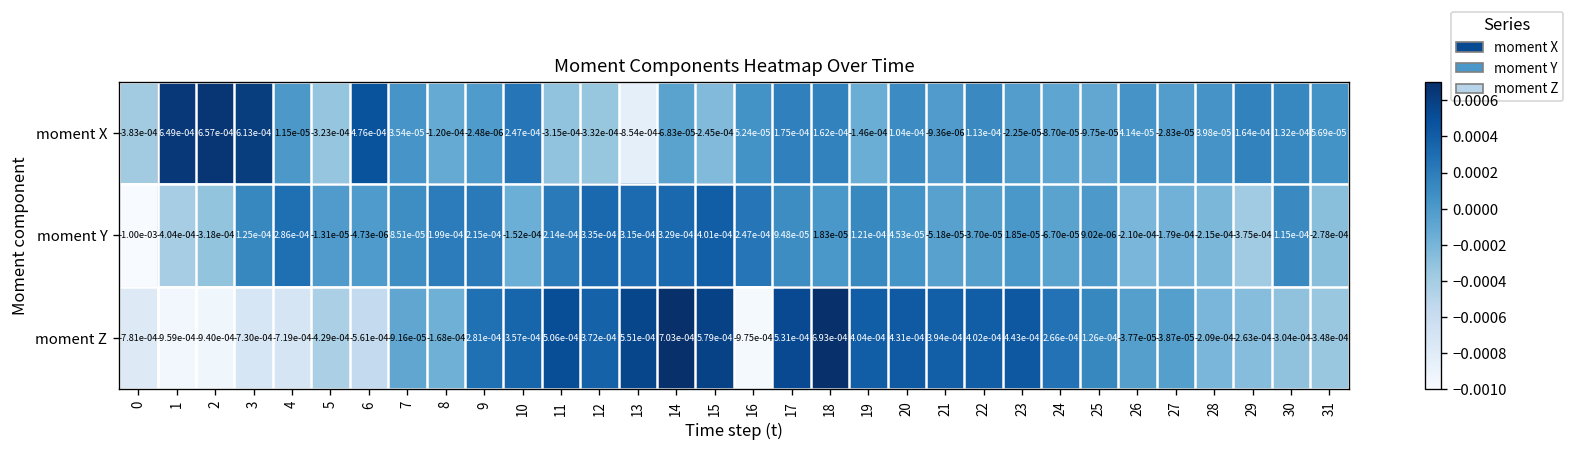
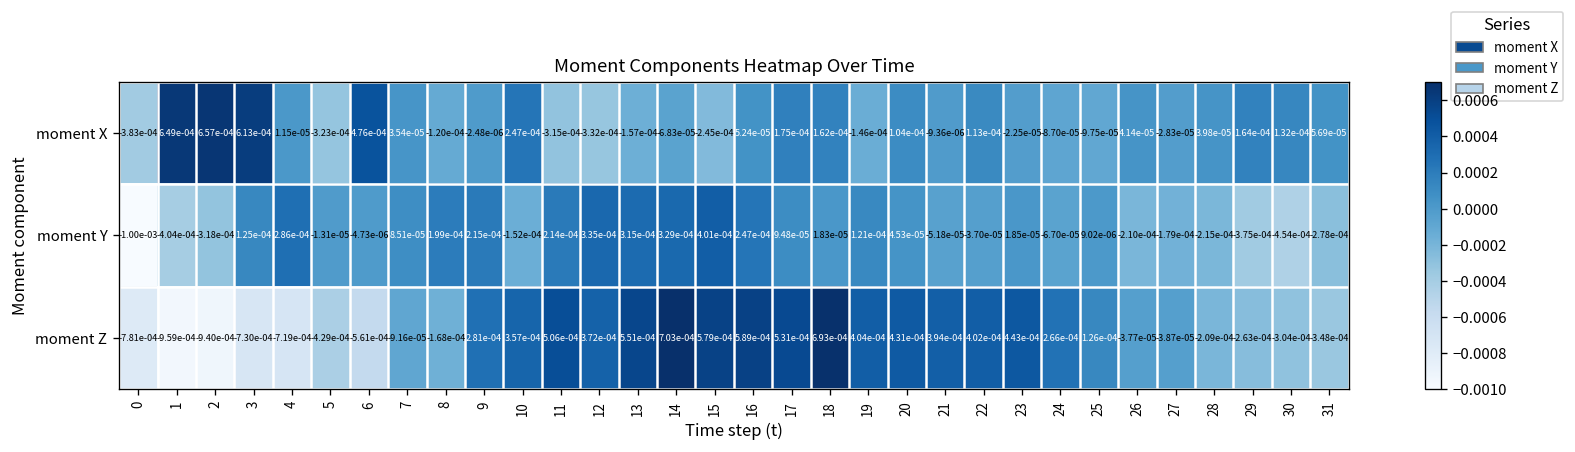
  {
    "moment X": {
      "0": "-3.83e-04",
      "1": "6.49e-04",
      "2": "6.57e-04",
      "3": "6.13e-04",
      "4": "1.15e-05",
      "5": "-3.23e-04",
      "6": "4.76e-04",
      "7": "3.54e-05",
      "8": "-1.20e-04",
      "9": "-2.48e-06",
      "10": "2.47e-04",
      "11": "-3.15e-04",
      "12": "-3.32e-04",
-     "13": "-8.54e-04",
+     "13": "-1.57e-04",
      "14": "-6.83e-05",
      "15": "-2.45e-04",
      "16": "5.24e-05",
      "17": "1.75e-04",
      "18": "1.62e-04",
      "19": "-1.46e-04",
      "20": "1.04e-04",
      "21": "-9.36e-06",
      "22": "1.13e-04",
      "23": "-2.25e-05",
      "24": "-8.70e-05",
      "25": "-9.75e-05",
      "26": "4.14e-05",
      "27": "-2.83e-05",
      "28": "3.98e-05",
      "29": "1.64e-04",
      "30": "1.32e-04",
      "31": "5.69e-05"
    },
    "moment Y": {
      "0": "-1.00e-03",
      "1": "-4.04e-04",
      "2": "-3.18e-04",
      "3": "1.25e-04",
      "4": "2.86e-04",
      "5": "-1.31e-05",
      "6": "-4.73e-06",
      "7": "8.51e-05",
      "8": "1.99e-04",
      "9": "2.15e-04",
      "10": "-1.52e-04",
      "11": "2.14e-04",
      "12": "3.35e-04",
      "13": "3.15e-04",
      "14": "3.29e-04",
      "15": "4.01e-04",
      "16": "2.47e-04",
      "17": "9.48e-05",
      "18": "1.83e-05",
      "19": "1.21e-04",
      "20": "4.53e-05",
      "21": "-5.18e-05",
      "22": "-3.70e-05",
      "23": "1.85e-05",
      "24": "-6.70e-05",
      "25": "9.02e-06",
      "26": "-2.10e-04",
      "27": "-1.79e-04",
      "28": "-2.15e-04",
      "29": "-3.75e-04",
-     "30": "1.15e-04",
+     "30": "-4.54e-04",
      "31": "-2.78e-04"
    },
    "moment Z": {
      "0": "-7.81e-04",
      "1": "-9.59e-04",
      "2": "-9.40e-04",
      "3": "-7.30e-04",
      "4": "-7.19e-04",
      "5": "-4.29e-04",
      "6": "-5.61e-04",
      "7": "-9.16e-05",
      "8": "-1.68e-04",
      "9": "2.81e-04",
      "10": "3.57e-04",
      "11": "5.06e-04",
      "12": "3.72e-04",
      "13": "5.51e-04",
      "14": "7.03e-04",
      "15": "5.79e-04",
-     "16": "-9.75e-04",
+     "16": "5.89e-04",
      "17": "5.31e-04",
      "18": "6.93e-04",
      "19": "4.04e-04",
      "20": "4.31e-04",
      "21": "3.94e-04",
      "22": "4.02e-04",
      "23": "4.43e-04",
      "24": "2.66e-04",
      "25": "1.26e-04",
      "26": "-3.77e-05",
      "27": "-3.87e-05",
      "28": "-2.09e-04",
      "29": "-2.63e-04",
      "30": "-3.04e-04",
      "31": "-3.48e-04"
    }
  }
